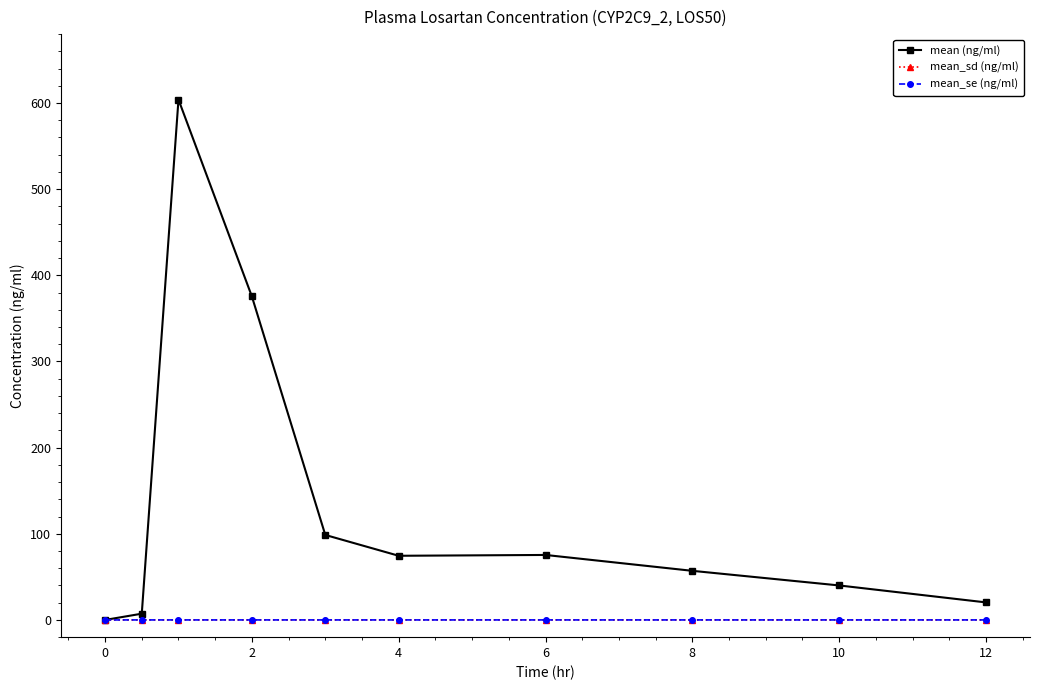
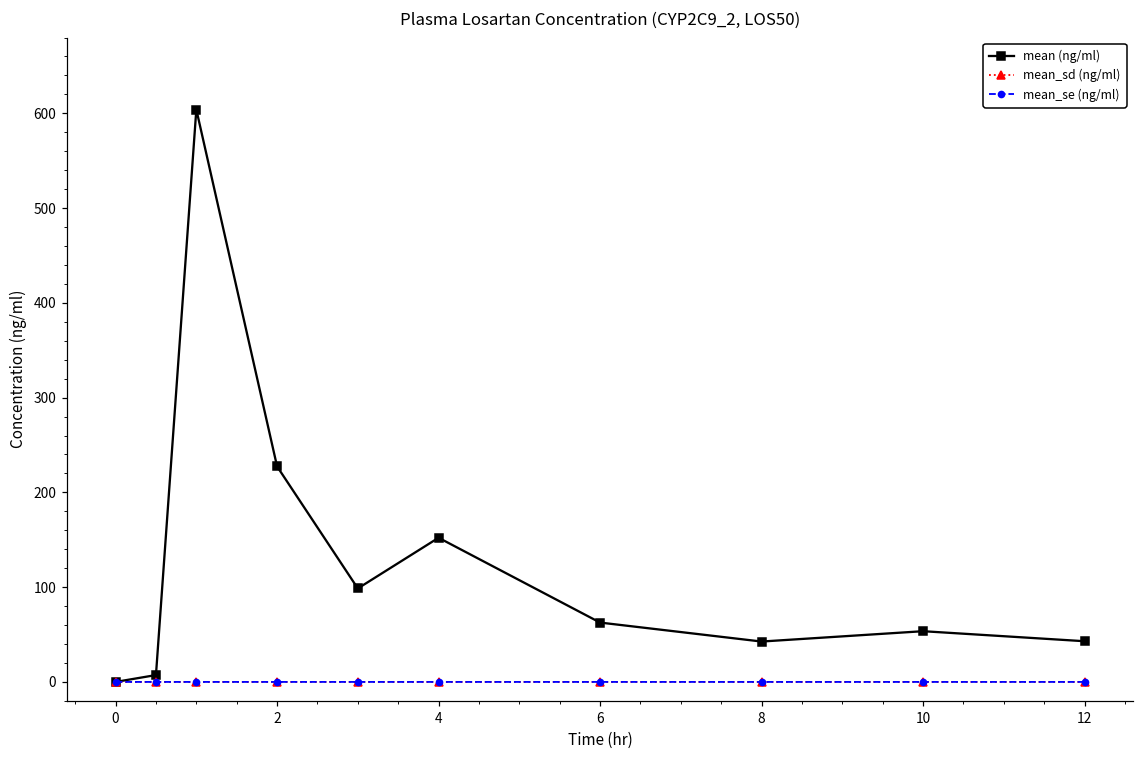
  {
    "mean (ng/ml)": {
-     "2": 380,
-     "4": 70,
-     "6": 80,
-     "8": 60,
-     "10": 40,
-     "12": 20
+     "2": 230,
+     "4": 150,
+     "6": 60,
+     "8": 40,
+     "10": 50,
+     "12": 40
    },
    "mean_se (ng/ml)": {
      "2": 0,
      "4": 0,
      "6": 0,
      "8": 0,
      "10": 0,
      "12": 0
    }
  }
